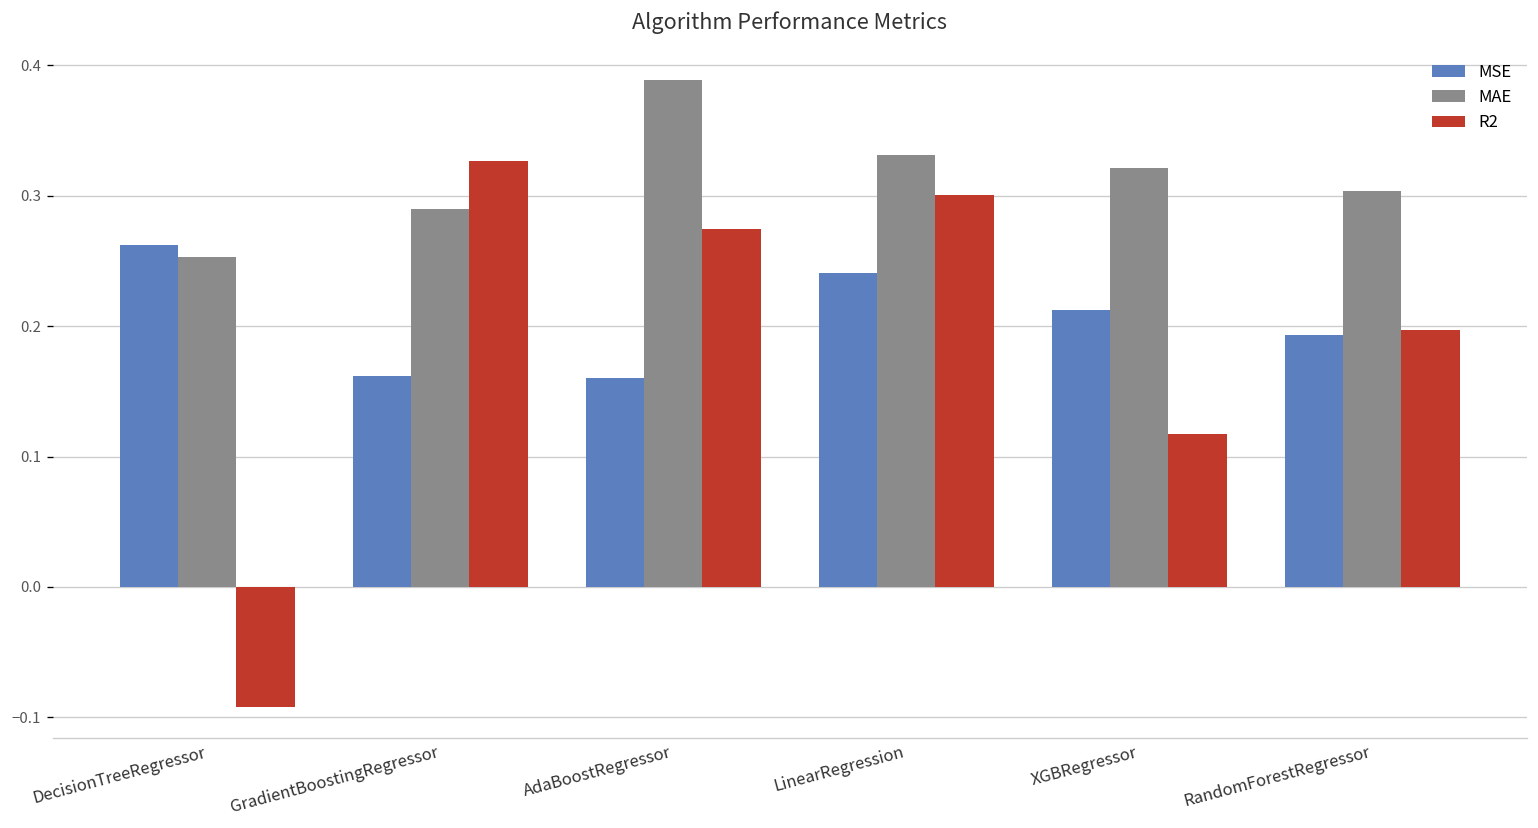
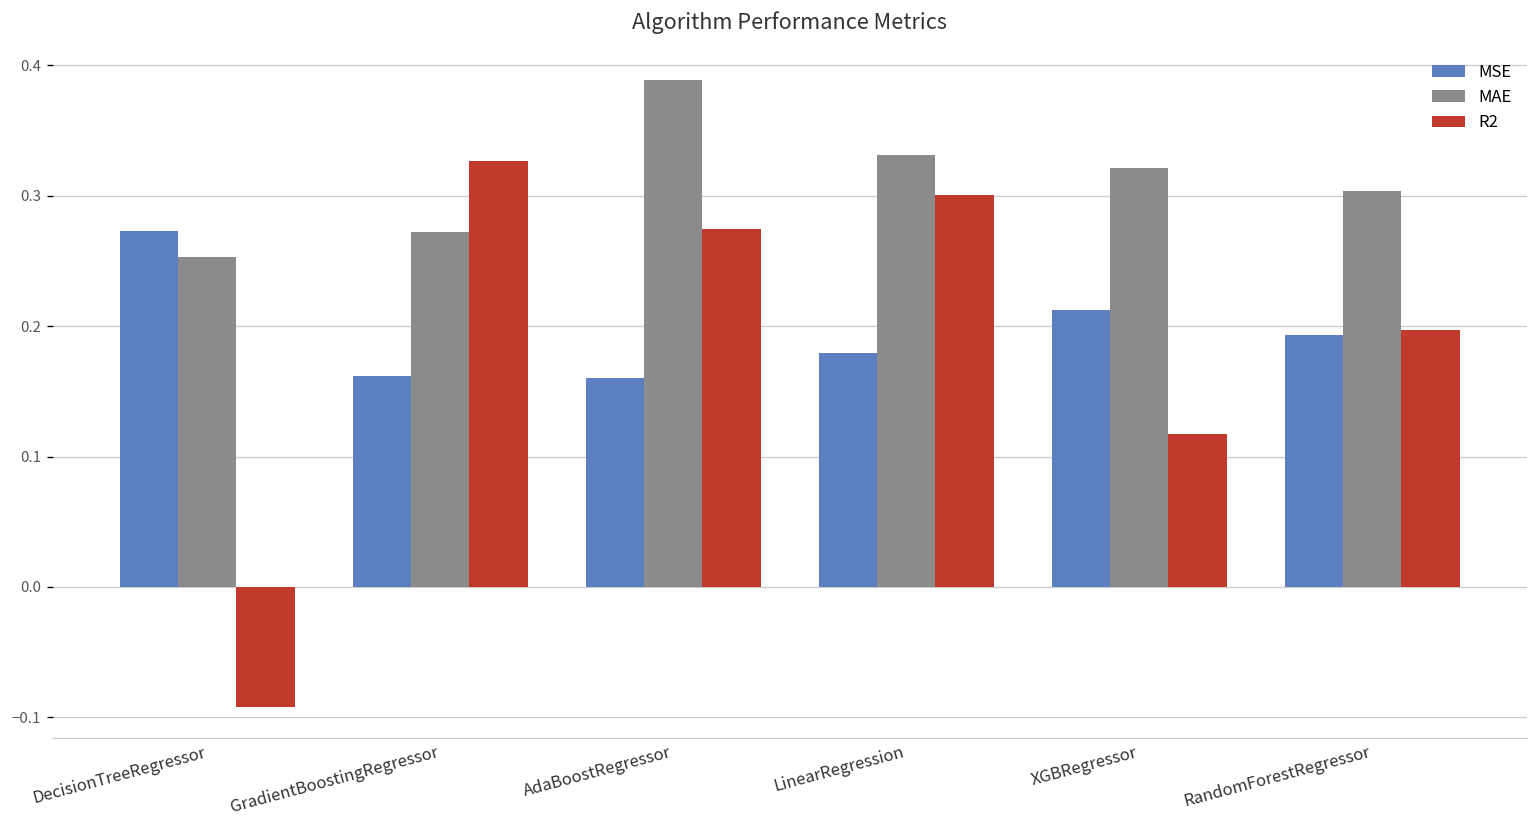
  {
    "MSE": {
-     "DecisionTreeRegressor": 0.263,
+     "DecisionTreeRegressor": 0.273,
      "GradientBoostingRegressor": 0.162,
      "AdaBoostRegressor": 0.160,
-     "LinearRegression": 0.241,
+     "LinearRegression": 0.179,
      "XGBRegressor": 0.212,
      "RandomForestRegressor": 0.193
    },
    "MAE": {
      "DecisionTreeRegressor": 0.253,
-     "GradientBoostingRegressor": 0.290,
+     "GradientBoostingRegressor": 0.272,
      "AdaBoostRegressor": 0.389,
      "LinearRegression": 0.332,
      "XGBRegressor": 0.321,
      "RandomForestRegressor": 0.303
    },
    "R2": {
      "DecisionTreeRegressor": -0.092,
      "GradientBoostingRegressor": 0.327,
      "AdaBoostRegressor": 0.274,
      "LinearRegression": 0.300,
      "XGBRegressor": 0.117,
      "RandomForestRegressor": 0.197
    }
  }
